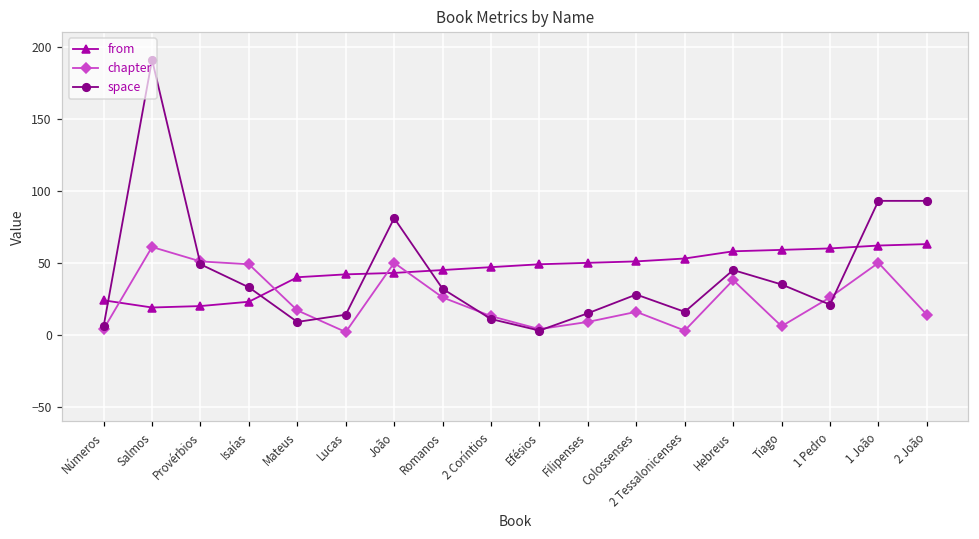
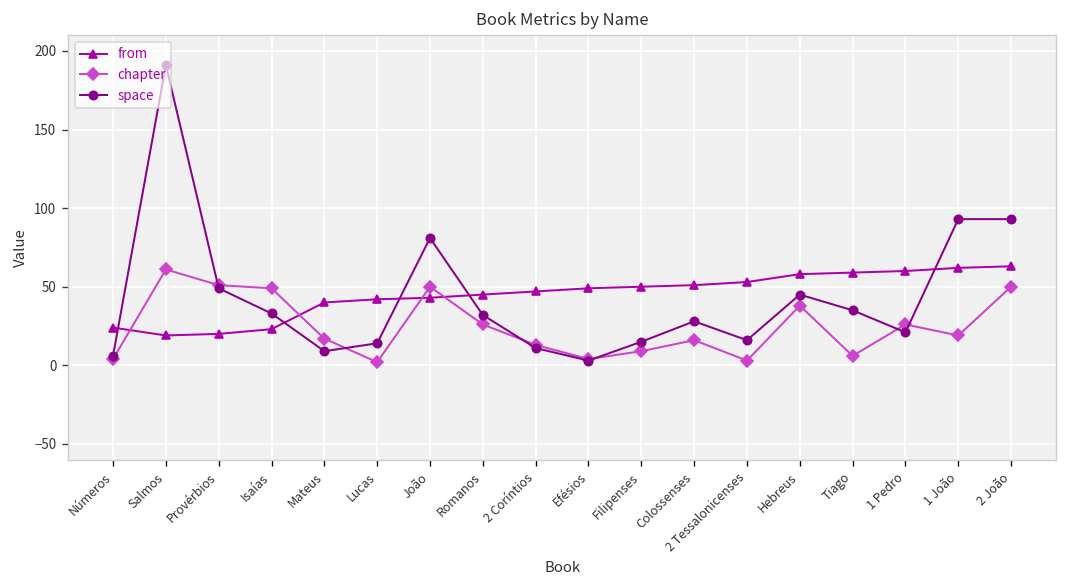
  {
    "chapter": {
      "Números": 4,
      "Salmos": 61,
      "Provérbios": 51,
      "Isaías": 49,
      "Mateus": 17,
      "Lucas": 2,
      "João": 50,
      "Romanos": 26,
      "2 Coríntios": 13,
      "Filipenses": 9,
      "Colossenses": 16,
      "2 Tessalonicenses": 3,
      "Hebreus": 38,
      "Tiago": 6,
      "1 Pedro": 26,
-     "1 João": 50,
-     "2 João": 14
+     "1 João": 19,
+     "2 João": 50
    }
  }
